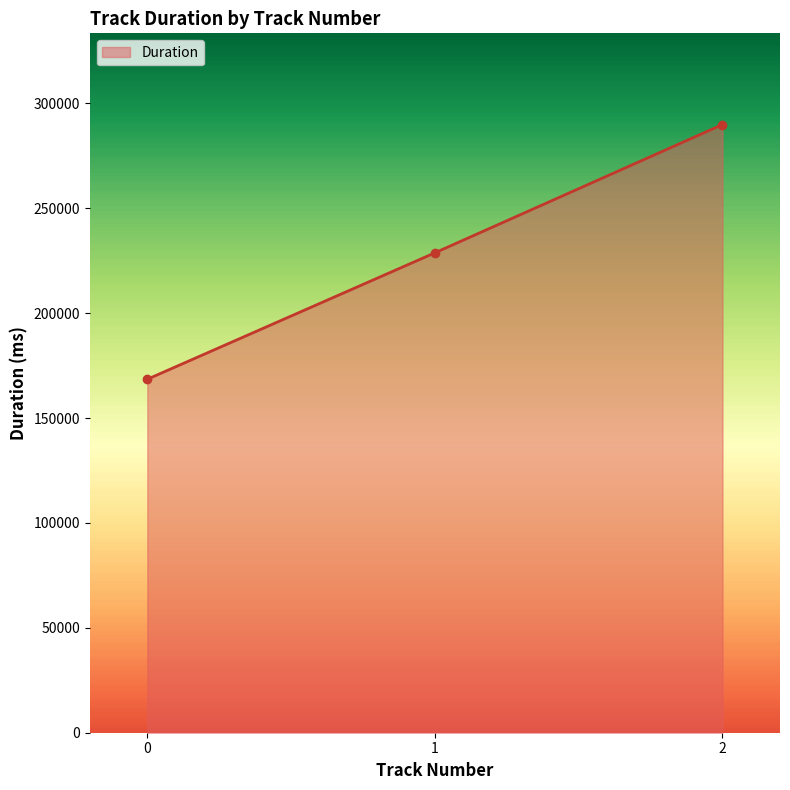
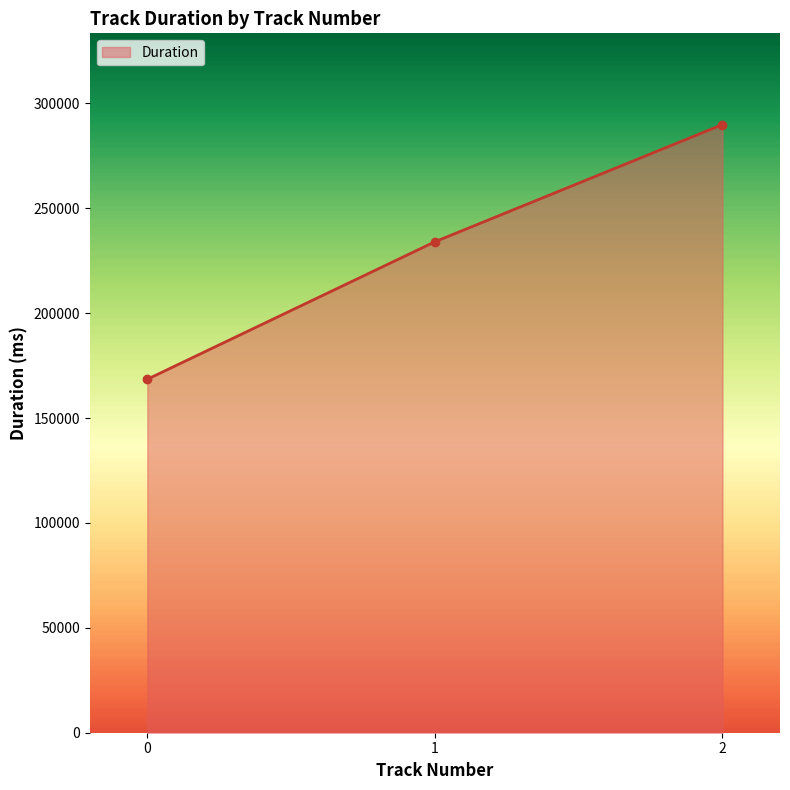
  {
    "0": 169000,
-   "1": 229000,
+   "1": 234000,
    "2": 290000
  }
